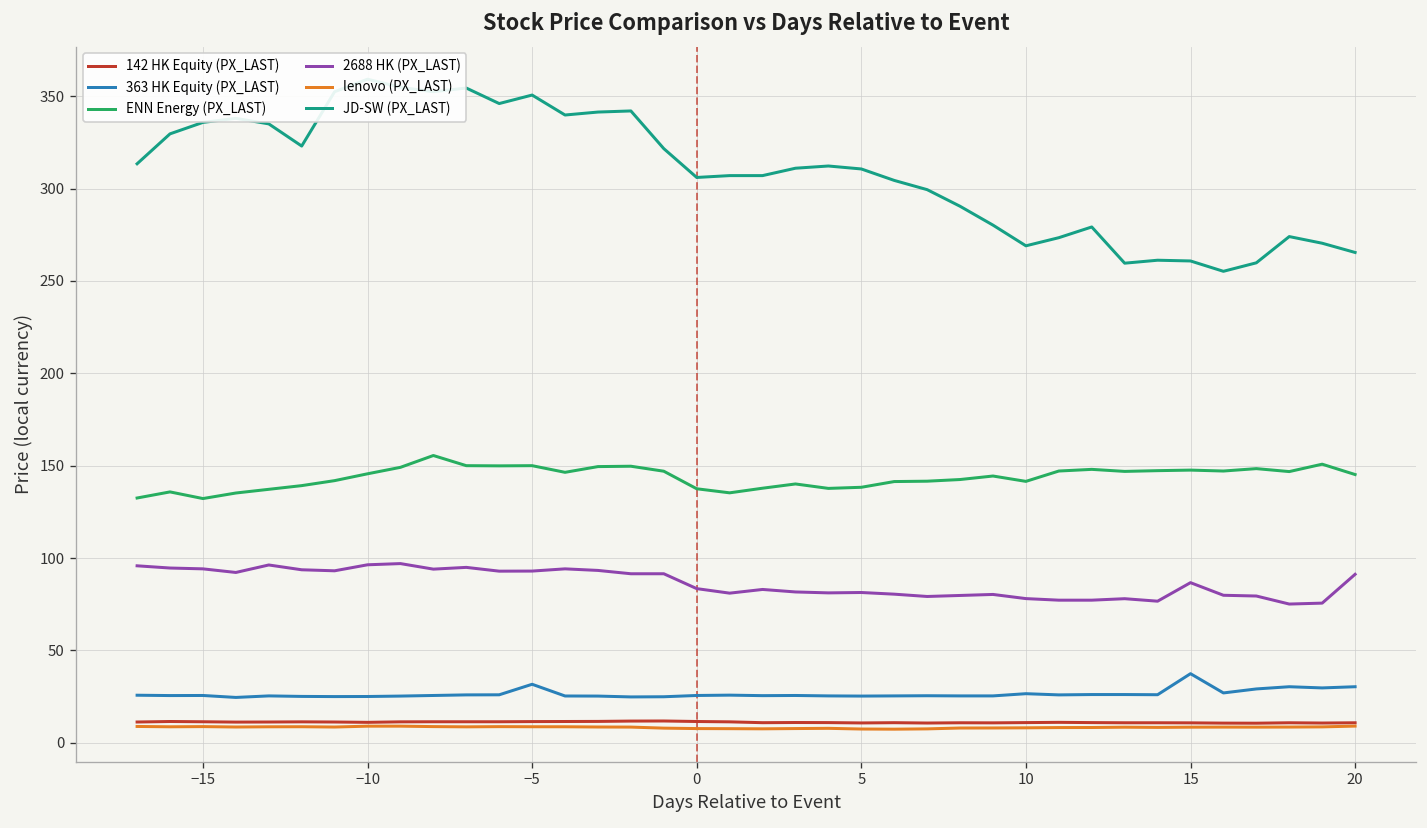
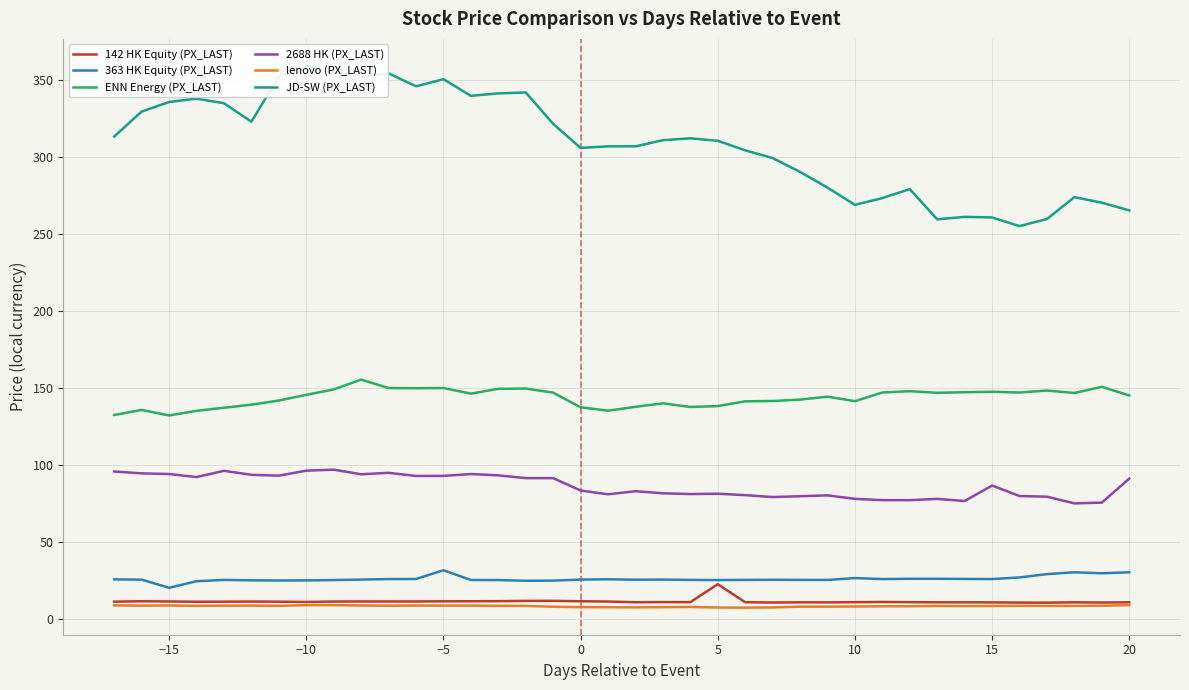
  {
    "142 HK Equity (PX_LAST)": {
      "−15": 11,
      "−10": 11,
      "−5": 11,
      "0": 12,
-     "5": 11,
+     "5": 23,
      "10": 11,
      "15": 11,
      "20": 11
    },
    "363 HK Equity (PX_LAST)": {
-     "−15": 26,
+     "−15": 20,
      "−10": 25,
      "−5": 32,
      "0": 26,
      "5": 25,
      "10": 27,
-     "15": 37,
+     "15": 26,
      "20": 30
    },
    "2688 HK (PX_LAST)": {
      "−15": 94,
      "−10": 96,
      "−5": 93,
      "0": 83,
      "5": 81,
      "10": 78,
      "15": 87,
      "20": 91
    },
    "lenovo (PX_LAST)": {
      "−15": 9,
      "−10": 9,
      "−5": 9,
      "0": 8,
      "5": 7,
      "10": 8,
      "15": 8,
      "20": 9
    }
  }
